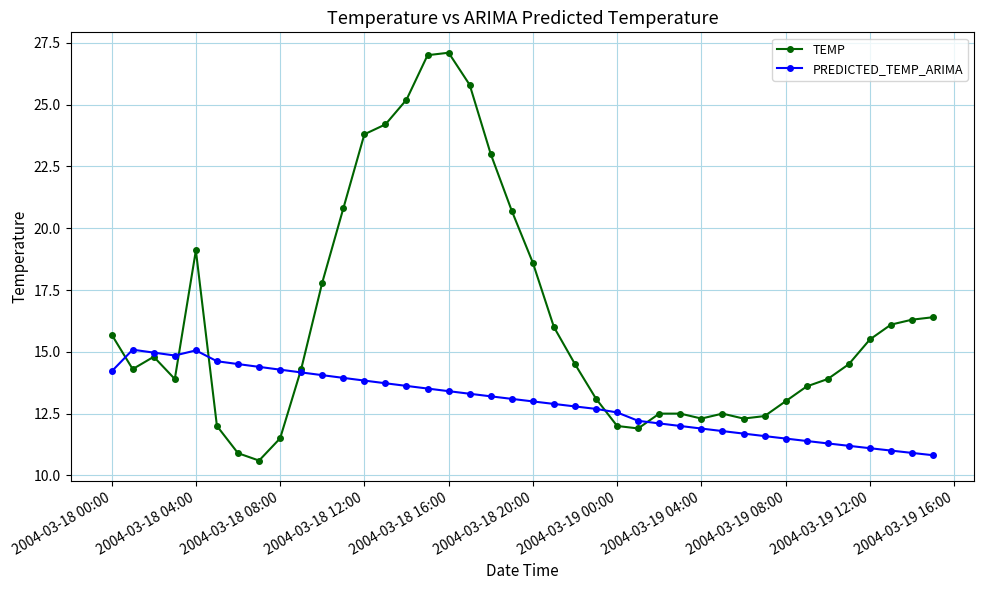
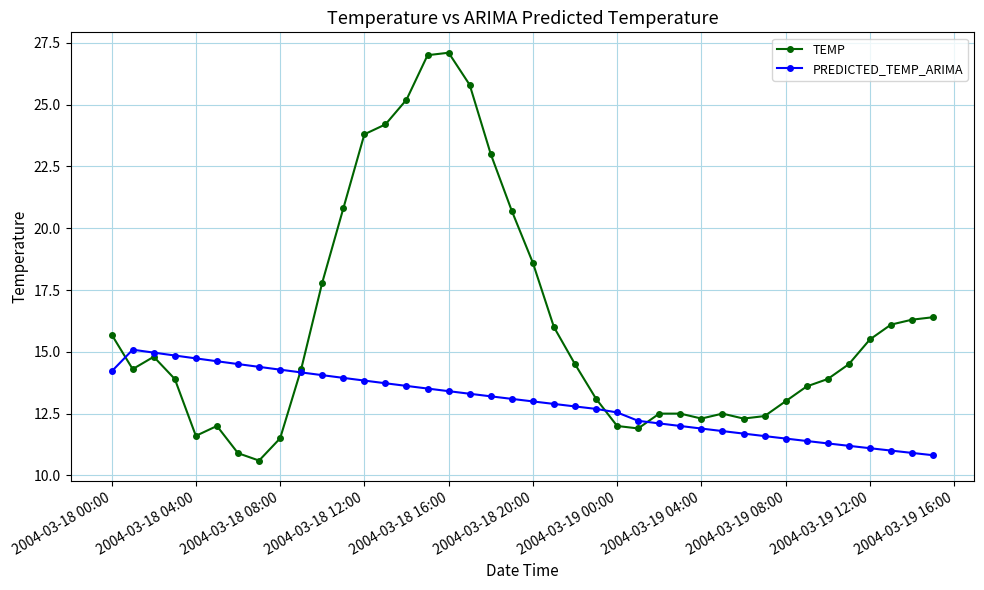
  {
    "TEMP": {
      "2004-03-18 00:00": 15.7,
-     "2004-03-18 04:00": 19.1,
+     "2004-03-18 04:00": 11.6,
      "2004-03-18 08:00": 11.5,
      "2004-03-18 12:00": 23.8,
      "2004-03-18 16:00": 27.1,
      "2004-03-18 20:00": 18.6,
      "2004-03-19 00:00": 12.0,
      "2004-03-19 04:00": 12.3,
      "2004-03-19 08:00": 13.0,
      "2004-03-19 12:00": 15.5
    },
    "PREDICTED_TEMP_ARIMA": {
      "2004-03-18 00:00": 14.2,
-     "2004-03-18 04:00": 15.1,
+     "2004-03-18 04:00": 14.7,
      "2004-03-18 08:00": 14.3,
      "2004-03-18 12:00": 13.8,
      "2004-03-18 16:00": 13.4,
      "2004-03-18 20:00": 13.0,
      "2004-03-19 00:00": 12.5,
      "2004-03-19 04:00": 11.9,
      "2004-03-19 08:00": 11.5,
      "2004-03-19 12:00": 11.1
    }
  }
